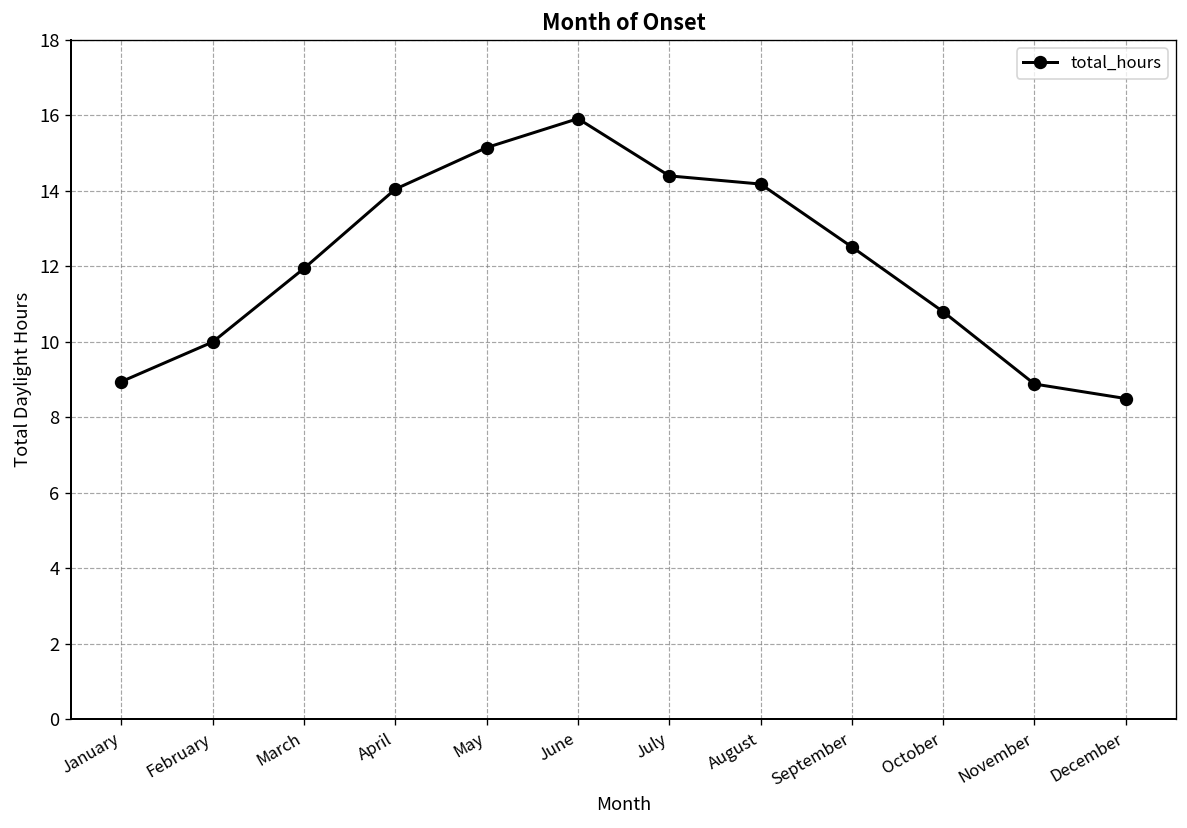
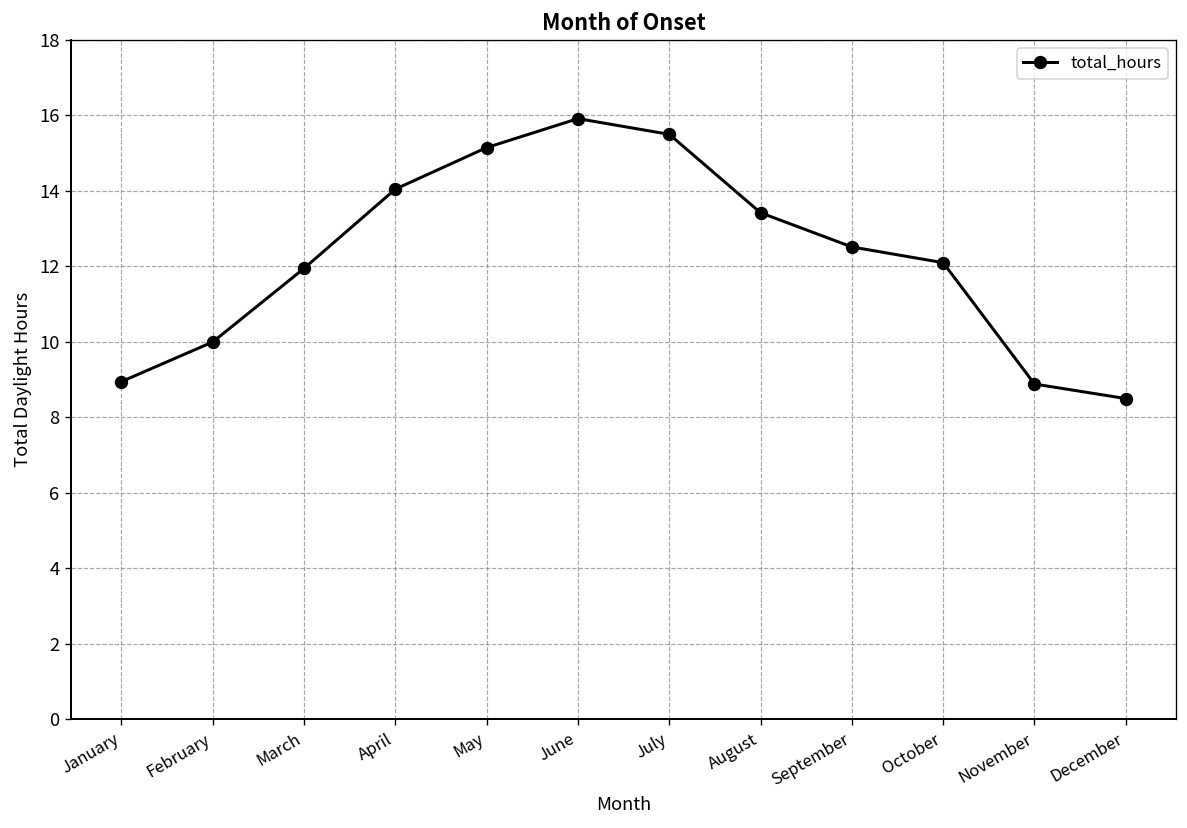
  {
    "January": 9.0,
    "February": 10.0,
    "March": 12.0,
    "April": 14.0,
    "May": 15.1,
    "June": 15.9,
-   "July": 14.4,
-   "August": 14.2,
+   "July": 15.5,
+   "August": 13.4,
    "September": 12.5,
-   "October": 10.8,
+   "October": 12.1,
    "November": 8.9,
    "December": 8.5
  }
